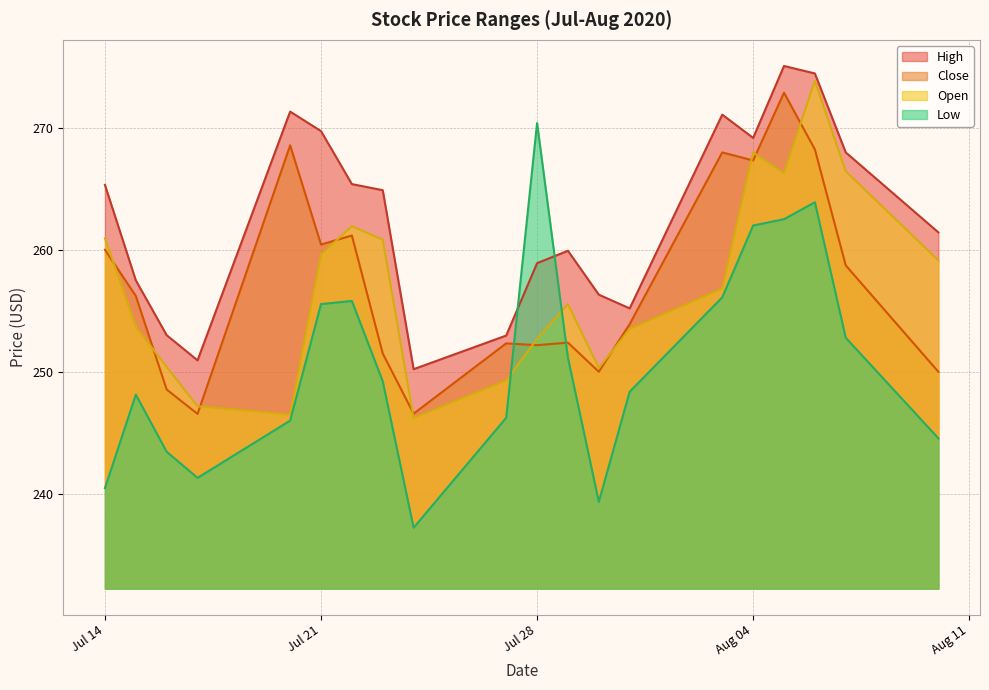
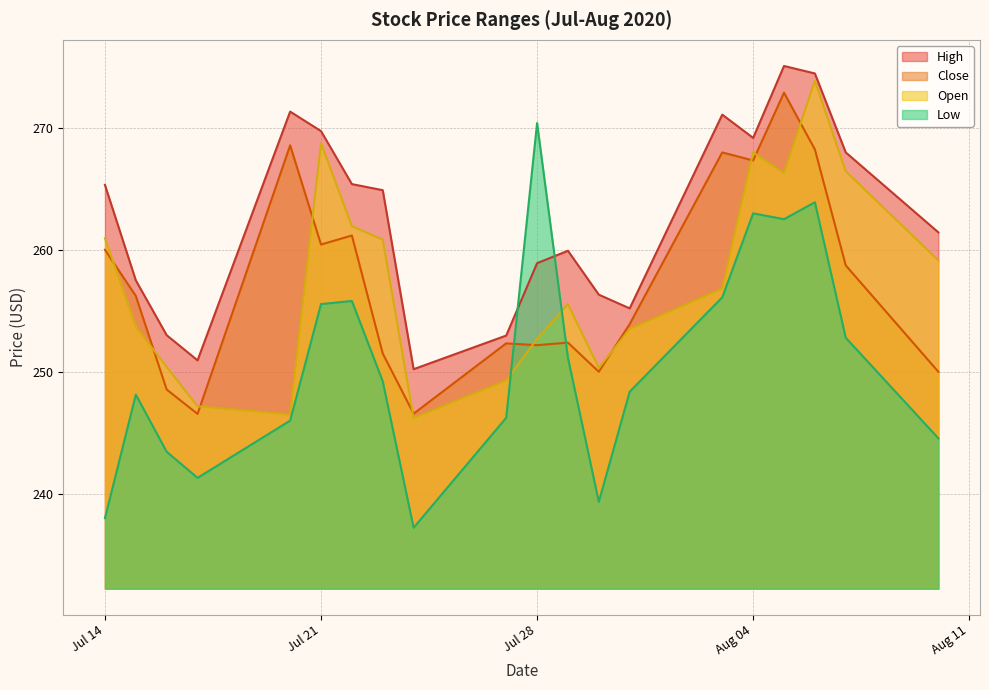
  {
    "Open": {
      "Jul 14": 261.0,
-     "Jul 21": 259.6,
+     "Jul 21": 268.8,
      "Jul 28": 252.7,
      "Aug 04": 268.0
    },
    "Low": {
-     "Jul 14": 240.4,
+     "Jul 14": 238.0,
      "Jul 21": 255.6,
      "Jul 28": 270.4,
-     "Aug 04": 262
+     "Aug 04": 263
    }
  }
